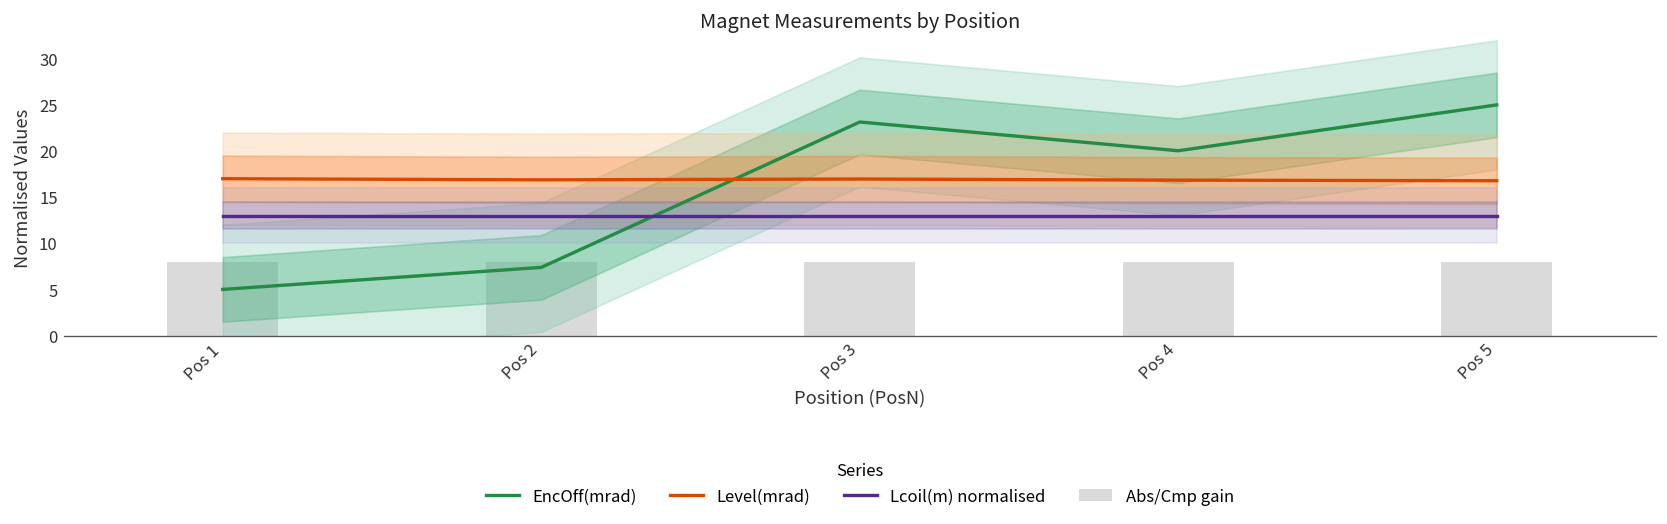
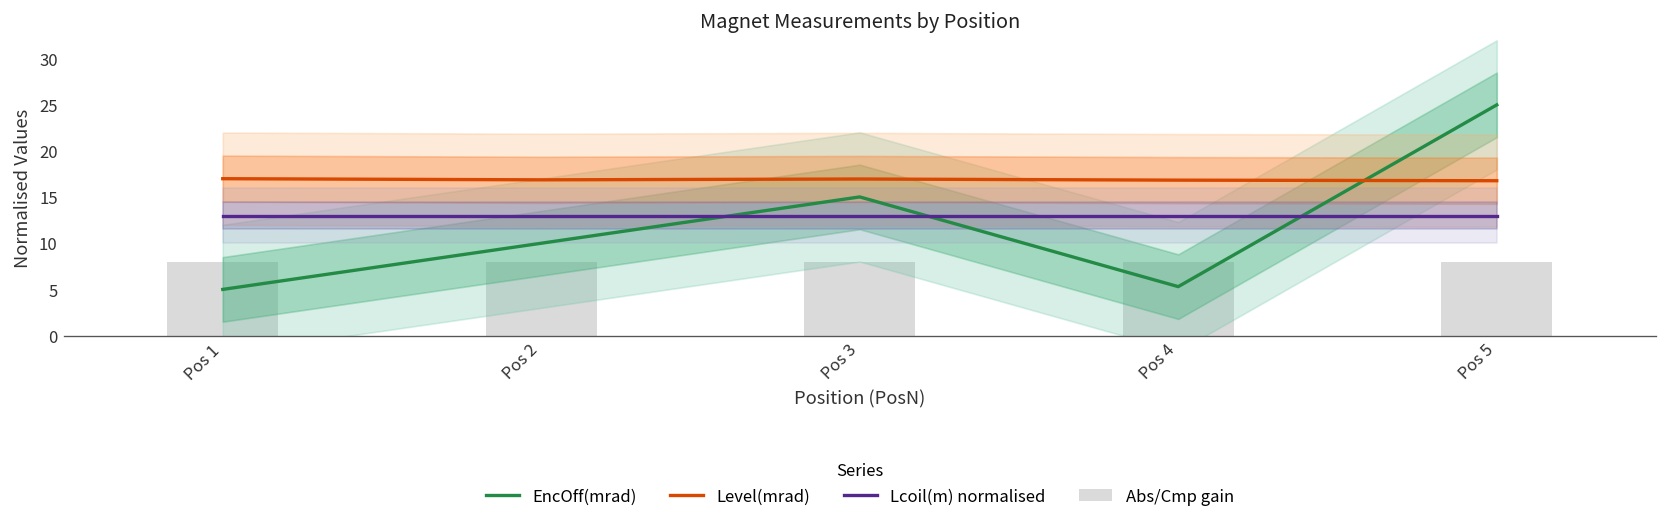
  {
    "EncOff(mrad)": {
      "Pos 1": 5,
-     "Pos 2": 7,
-     "Pos 3": 23,
-     "Pos 4": 20,
+     "Pos 2": 10,
+     "Pos 3": 15,
+     "Pos 4": 5,
      "Pos 5": 25
    },
    "Level(mrad)": {
      "Pos 1": 17,
      "Pos 3": 17,
      "Pos 4": 17,
      "Pos 5": 17
    },
    "Lcoil(m) normalised": {
      "Pos 1": 13,
      "Pos 2": 13,
      "Pos 3": 13,
      "Pos 4": 13,
      "Pos 5": 13
    }
  }
